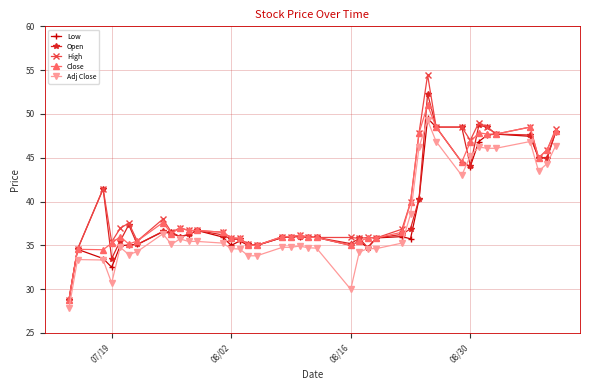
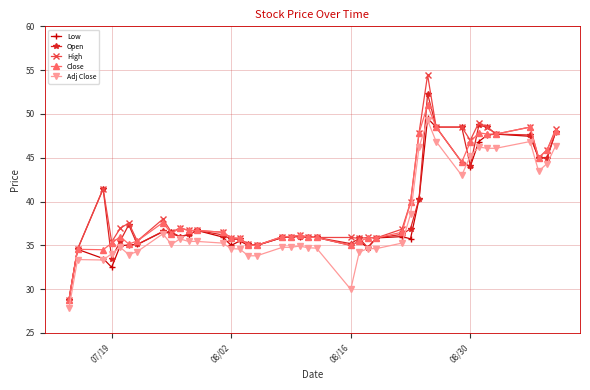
  {
    "Adj Close": {
-     "07/19": 31,
+     "07/19": 34,
      "08/02": 35,
      "08/16": 30,
      "08/30": 45
    }
  }
